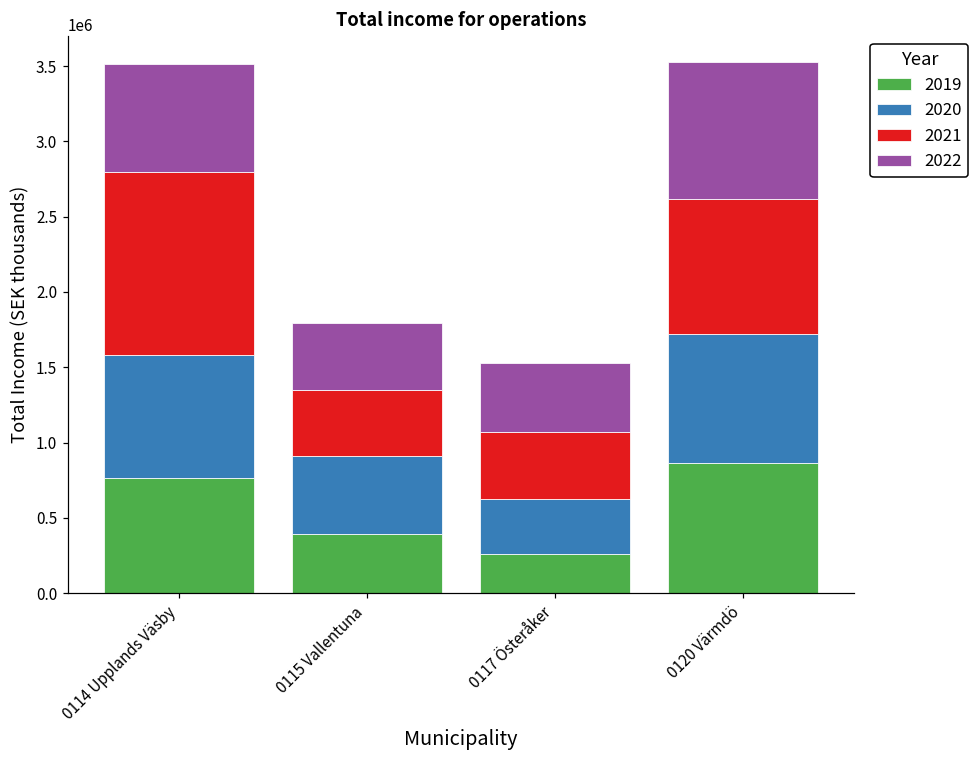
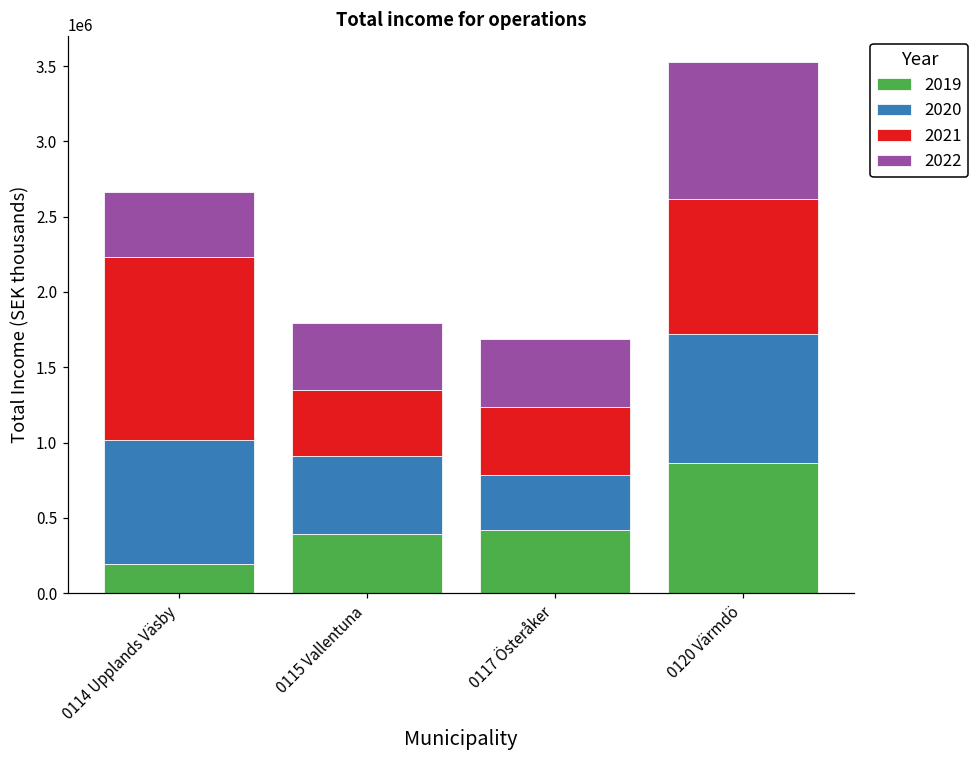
  {
    "2019": {
-     "0114 Upplands Väsby": 760000,
+     "0114 Upplands Väsby": 190000,
      "0115 Vallentuna": 390000,
-     "0117 Österåker": 260000,
+     "0117 Österåker": 420000,
      "0120 Värmdö": 870000
    },
    "2020": {
      "0114 Upplands Väsby": 820000,
      "0115 Vallentuna": 520000,
      "0117 Österåker": 370000,
      "0120 Värmdö": 850000
    },
    "2021": {
      "0114 Upplands Väsby": 1220000,
      "0115 Vallentuna": 440000,
      "0117 Österåker": 450000,
      "0120 Värmdö": 900000
    },
    "2022": {
-     "0114 Upplands Väsby": 710000,
+     "0114 Upplands Väsby": 430000,
      "0115 Vallentuna": 450000,
      "0117 Österåker": 460000,
      "0120 Värmdö": 910000
    }
  }
